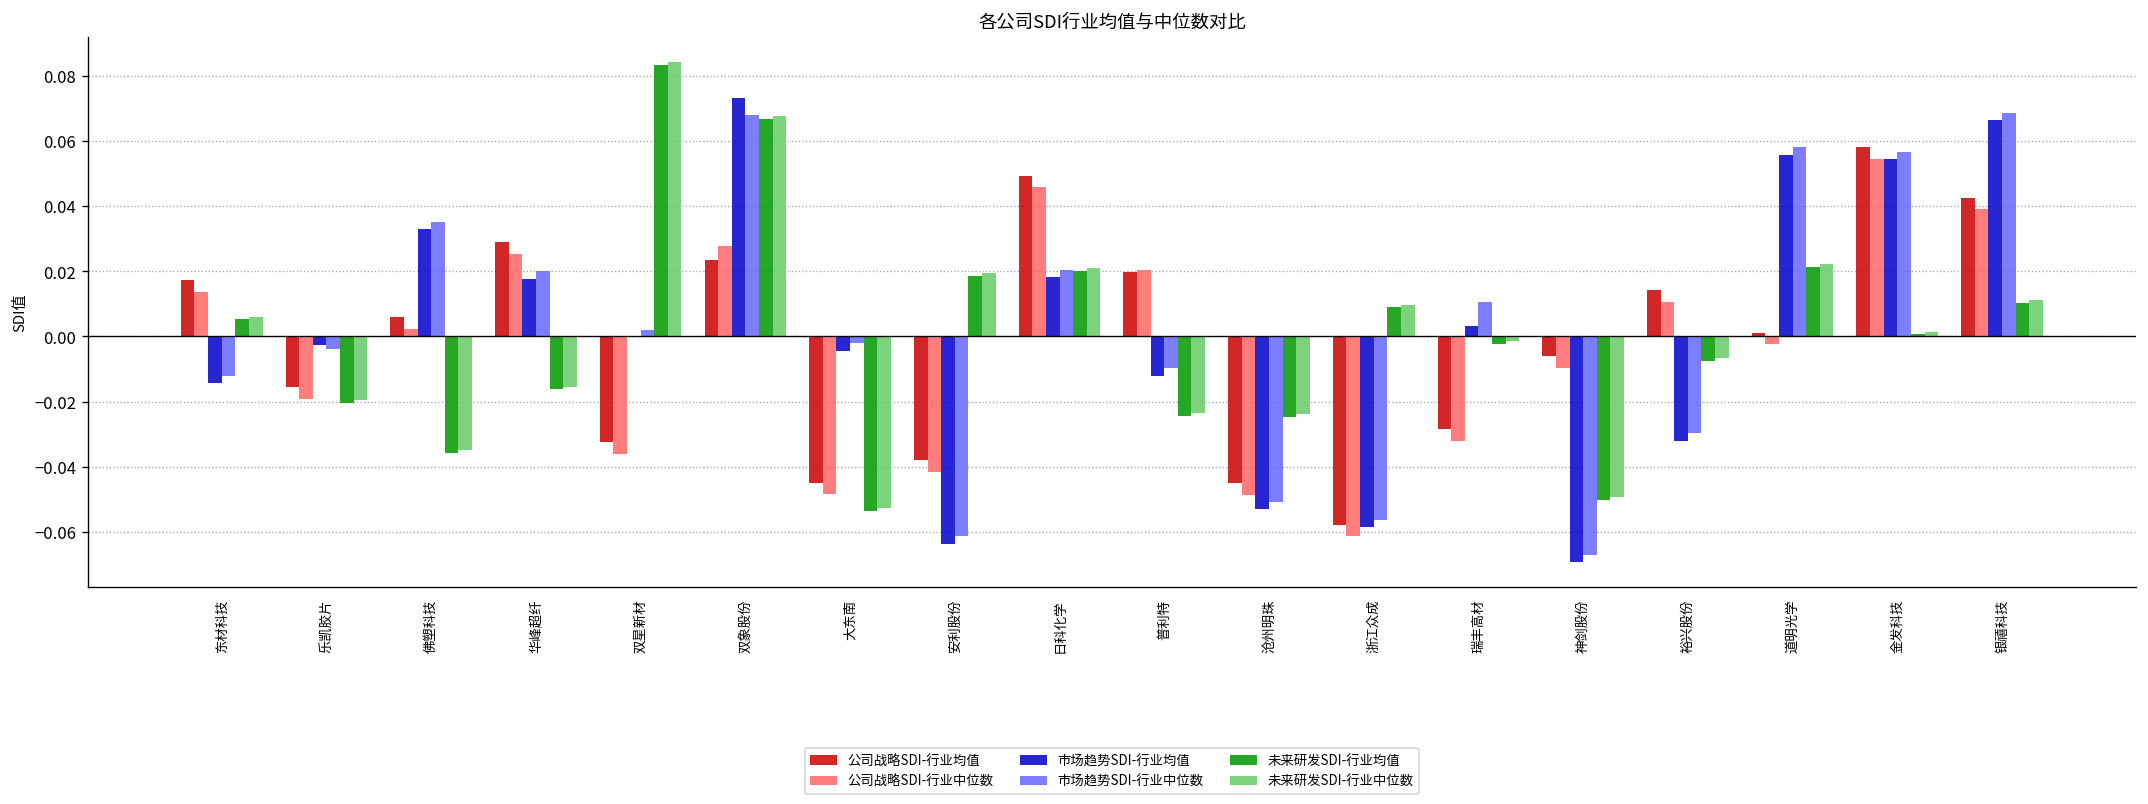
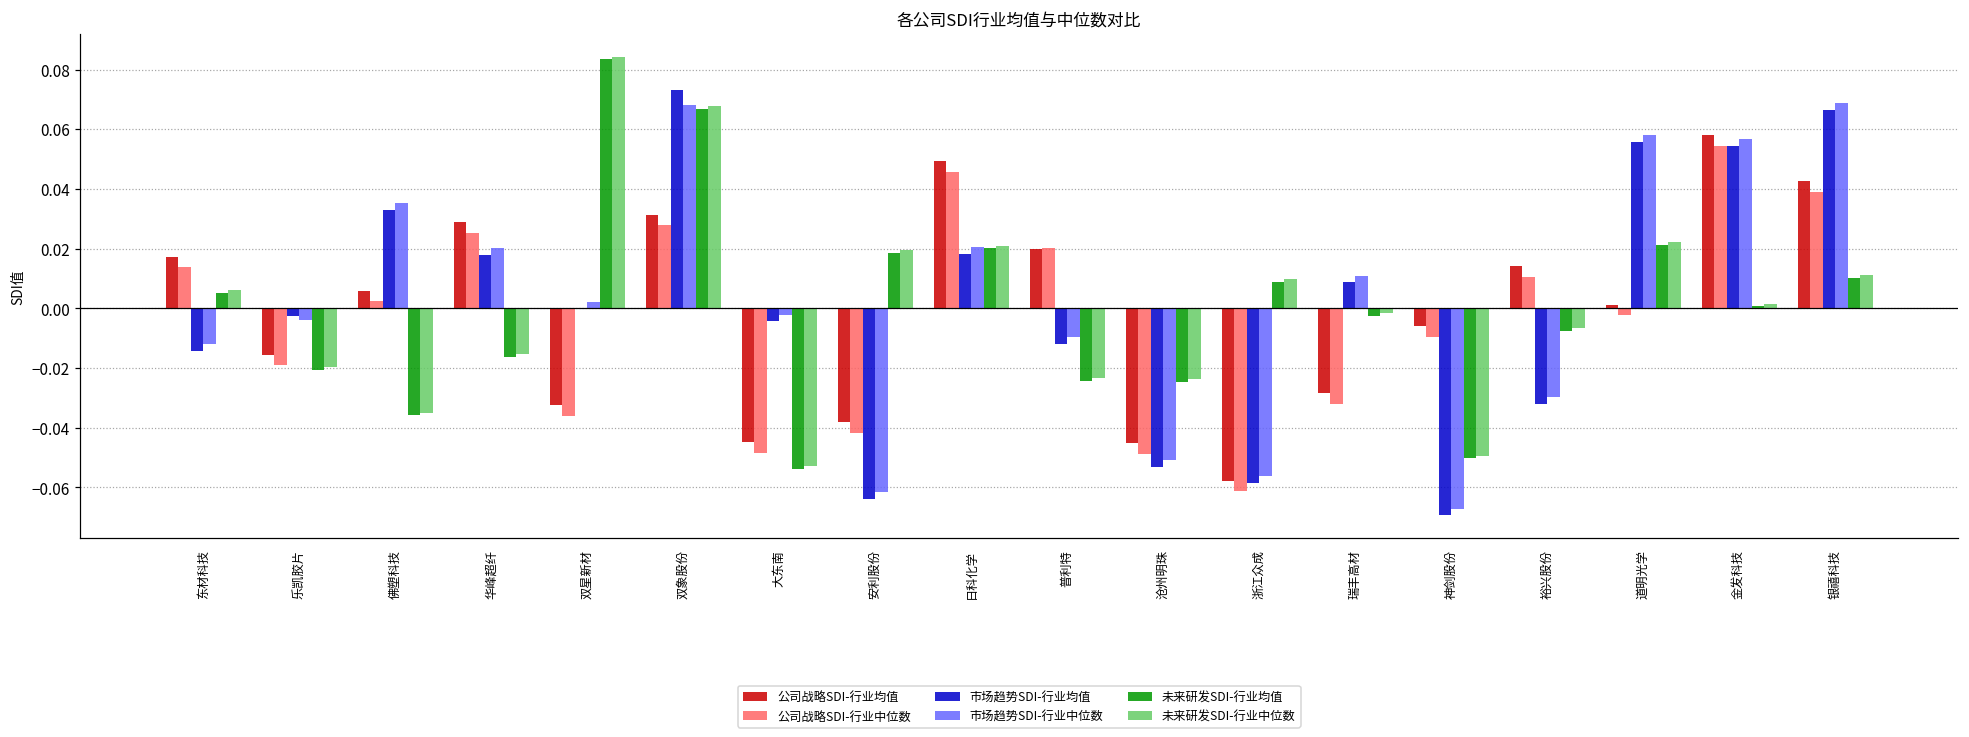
  {
    "公司战略SDI-行业均值": {
      "东材科技": 0.017,
      "乐凯胶片": -0.016,
      "佛塑科技": 0.006,
      "华峰超纤": 0.029,
      "双星新材": -0.033,
-     "双象股份": 0.023,
+     "双象股份": 0.031,
      "大东南": -0.045,
      "安利股份": -0.038,
      "日科化学": 0.049,
      "普利特": 0.020,
      "沧州明珠": -0.045,
      "浙江众成": -0.058,
      "瑞丰高材": -0.028,
      "神剑股份": -0.006,
      "裕兴股份": 0.014,
      "道明光学": 0.001,
      "金发科技": 0.058,
      "银禧科技": 0.043
    },
    "公司战略SDI-行业中位数": {
      "东材科技": 0.014,
      "乐凯胶片": -0.019,
      "佛塑科技": 0.002,
      "华峰超纤": 0.025,
      "双星新材": -0.036,
      "双象股份": 0.028,
      "大东南": -0.048,
      "安利股份": -0.042,
      "日科化学": 0.046,
      "普利特": 0.020,
      "沧州明珠": -0.049,
      "浙江众成": -0.061,
      "瑞丰高材": -0.032,
      "神剑股份": -0.010,
      "裕兴股份": 0.011,
      "道明光学": -0.002,
      "金发科技": 0.054,
      "银禧科技": 0.039
    },
    "市场趋势SDI-行业均值": {
      "东材科技": -0.014,
      "乐凯胶片": -0.003,
      "佛塑科技": 0.033,
      "华峰超纤": 0.018,
      "双象股份": 0.073,
      "大东南": -0.004,
      "安利股份": -0.064,
      "日科化学": 0.018,
      "普利特": -0.012,
      "沧州明珠": -0.053,
      "浙江众成": -0.059,
-     "瑞丰高材": 0.003,
+     "瑞丰高材": 0.009,
      "神剑股份": -0.069,
      "裕兴股份": -0.032,
      "道明光学": 0.056,
      "金发科技": 0.054,
      "银禧科技": 0.066
    },
    "市场趋势SDI-行业中位数": {
      "东材科技": -0.012,
      "乐凯胶片": -0.004,
      "佛塑科技": 0.035,
      "华峰超纤": 0.020,
      "双星新材": 0.002,
      "双象股份": 0.068,
      "大东南": -0.002,
      "安利股份": -0.061,
      "日科化学": 0.020,
      "普利特": -0.010,
      "沧州明珠": -0.051,
      "浙江众成": -0.056,
      "瑞丰高材": 0.011,
      "神剑股份": -0.067,
      "裕兴股份": -0.030,
      "道明光学": 0.058,
      "金发科技": 0.057,
      "银禧科技": 0.069
    },
    "未来研发SDI-行业均值": {
      "东材科技": 0.005,
      "乐凯胶片": -0.021,
      "佛塑科技": -0.036,
      "华峰超纤": -0.016,
      "双星新材": 0.083,
      "双象股份": 0.067,
      "大东南": -0.054,
      "安利股份": 0.019,
      "日科化学": 0.020,
      "普利特": -0.024,
      "沧州明珠": -0.025,
      "浙江众成": 0.009,
      "瑞丰高材": -0.002,
      "神剑股份": -0.050,
      "裕兴股份": -0.008,
      "道明光学": 0.021,
      "银禧科技": 0.010
    },
    "未来研发SDI-行业中位数": {
      "东材科技": 0.006,
      "乐凯胶片": -0.020,
      "佛塑科技": -0.035,
      "华峰超纤": -0.015,
      "双星新材": 0.084,
      "双象股份": 0.068,
      "大东南": -0.053,
      "安利股份": 0.020,
      "日科化学": 0.021,
      "普利特": -0.023,
      "沧州明珠": -0.024,
      "浙江众成": 0.010,
      "瑞丰高材": -0.002,
      "神剑股份": -0.049,
      "裕兴股份": -0.007,
      "道明光学": 0.022,
      "金发科技": 0.002,
      "银禧科技": 0.011
    }
  }
